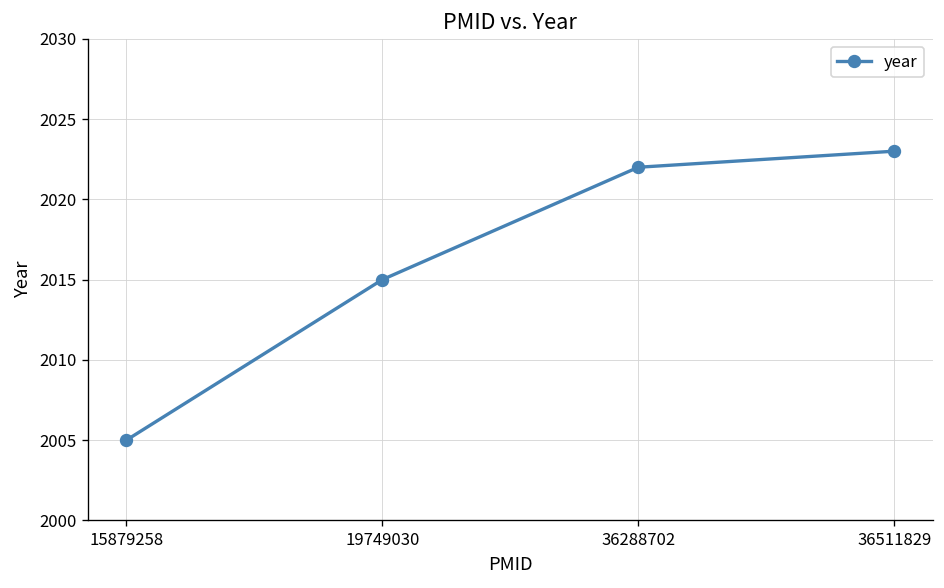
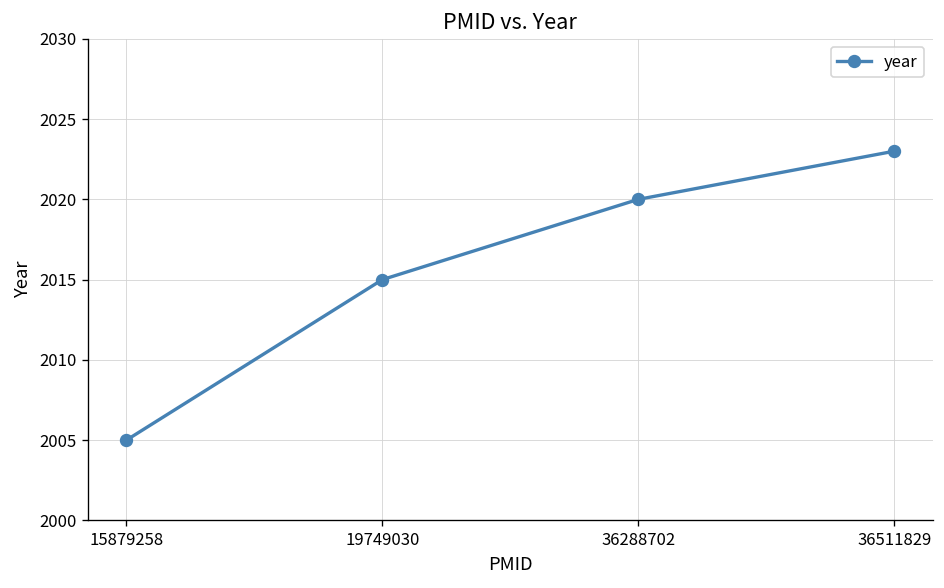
  {
    "15879258": 2005,
    "19749030": 2015,
-   "36288702": 2022,
+   "36288702": 2020,
    "36511829": 2023
  }
